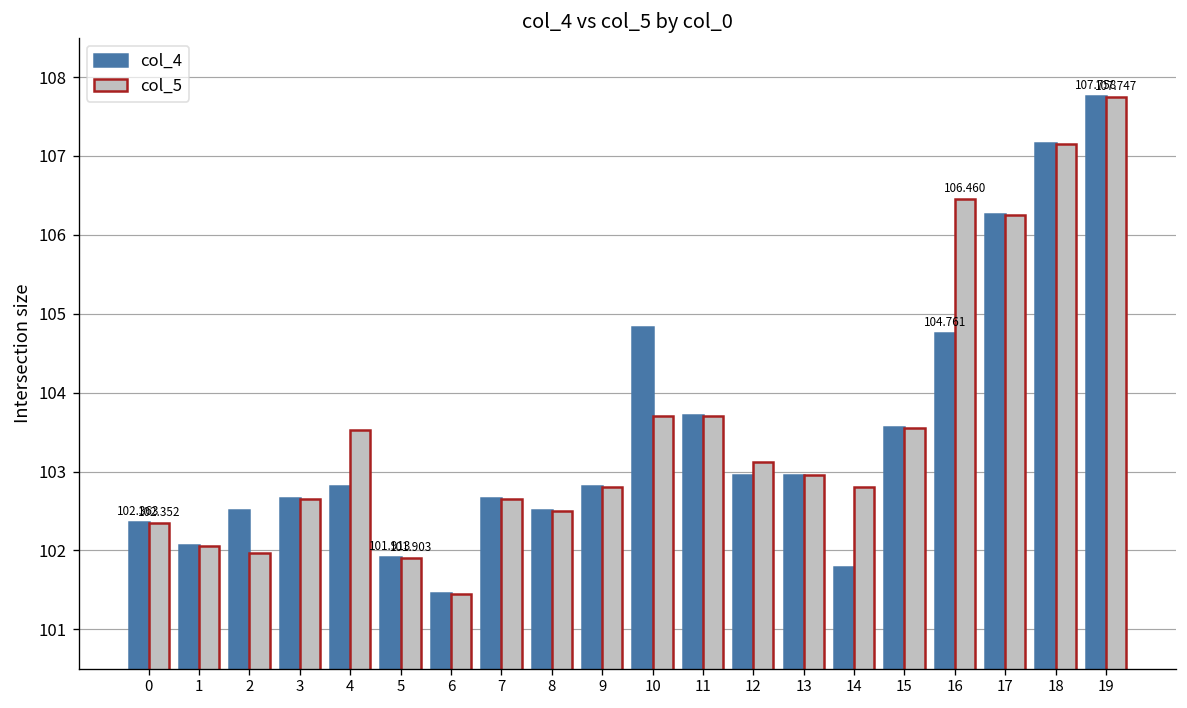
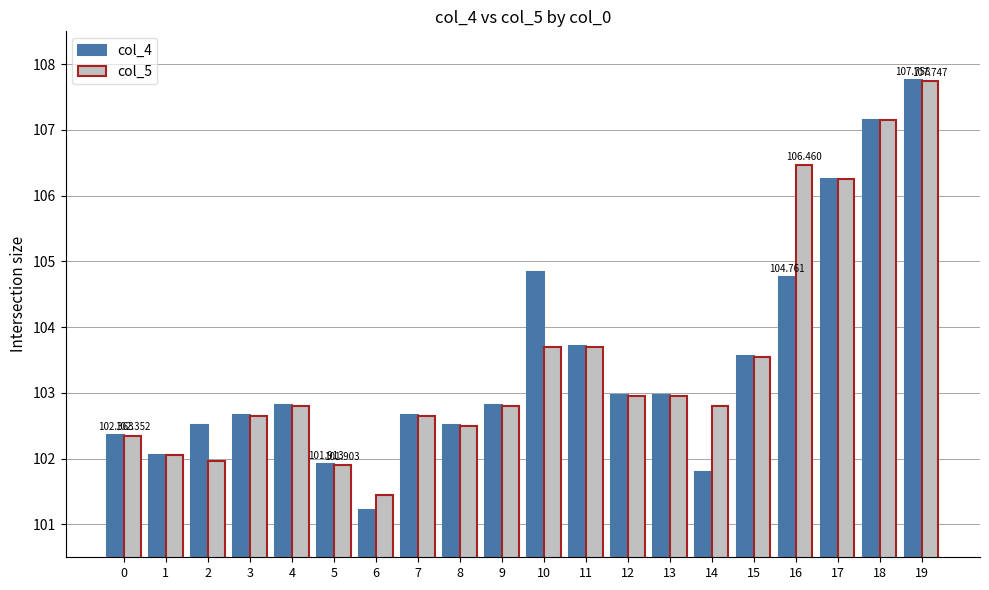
  {
    "col_4": {
      "1": 102.1,
      "2": 102.5,
      "3": 102.7,
      "4": 102.8,
-     "6": 101.5,
+     "6": 101.2,
      "7": 102.7,
      "8": 102.5,
      "9": 102.8,
      "10": 104.8,
      "11": 103.7,
      "12": 103.0,
      "13": 103.0,
      "14": 101.8,
      "15": 103.6,
      "17": 106.3,
      "18": 107.2
    },
    "col_5": {
      "1": 102.1,
      "2": 102.0,
      "3": 102.7,
-     "4": 103.5,
+     "4": 102.8,
      "6": 101.5,
      "7": 102.7,
      "8": 102.5,
      "9": 102.8,
      "10": 103.7,
      "11": 103.7,
-     "12": 103.1,
+     "12": 103.0,
      "13": 103.0,
      "14": 102.8,
      "15": 103.6,
      "17": 106.2,
      "18": 107.1
    }
  }
